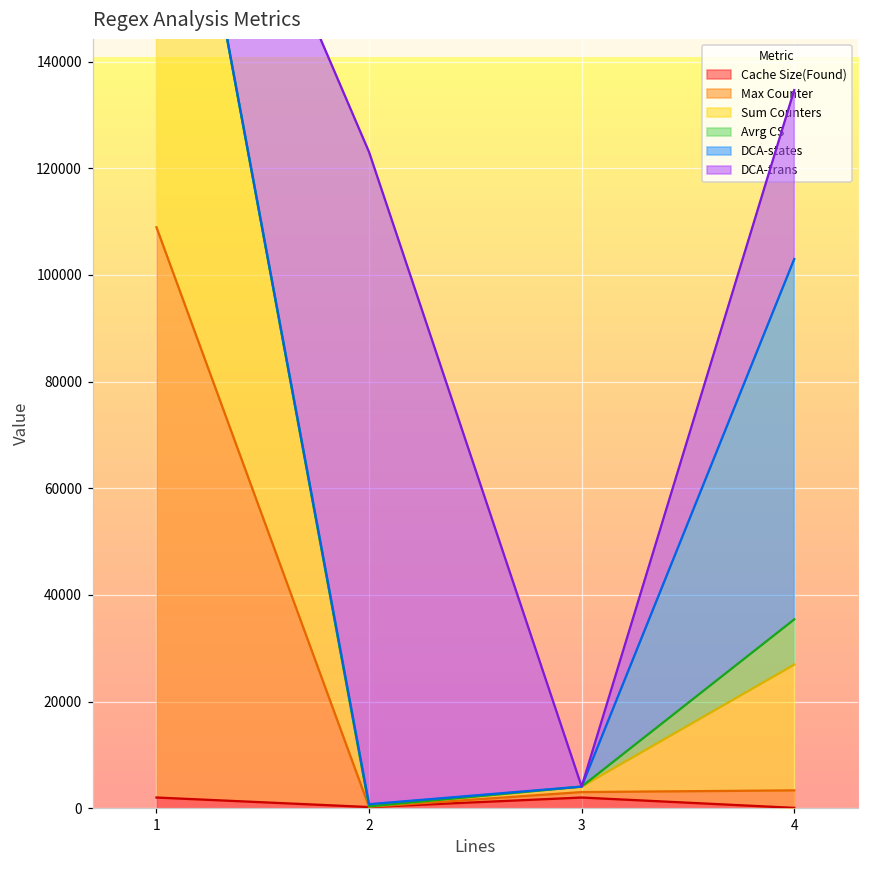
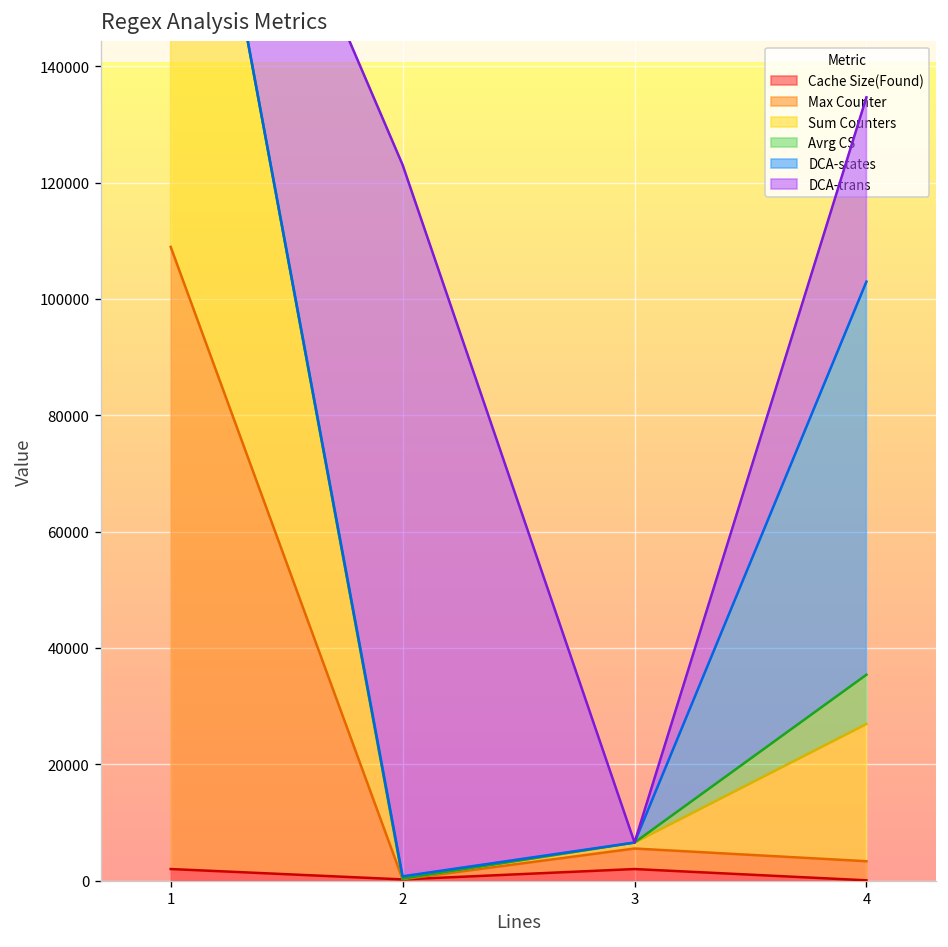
  {
    "Cache Size(Found)": {
      "1": 2000,
      "3": 2000,
      "4": 0
    },
    "Max Counter": {
      "1": 107000,
-     "3": 1000,
+     "3": 4000,
      "4": 3000
    },
    "Sum Counters": {
      "4": 24000
    },
    "Avrg CS": {
      "4": 8000
    },
    "DCA-states": {
      "4": 68000
    },
    "DCA-trans": {
      "2": 122000
    }
  }
